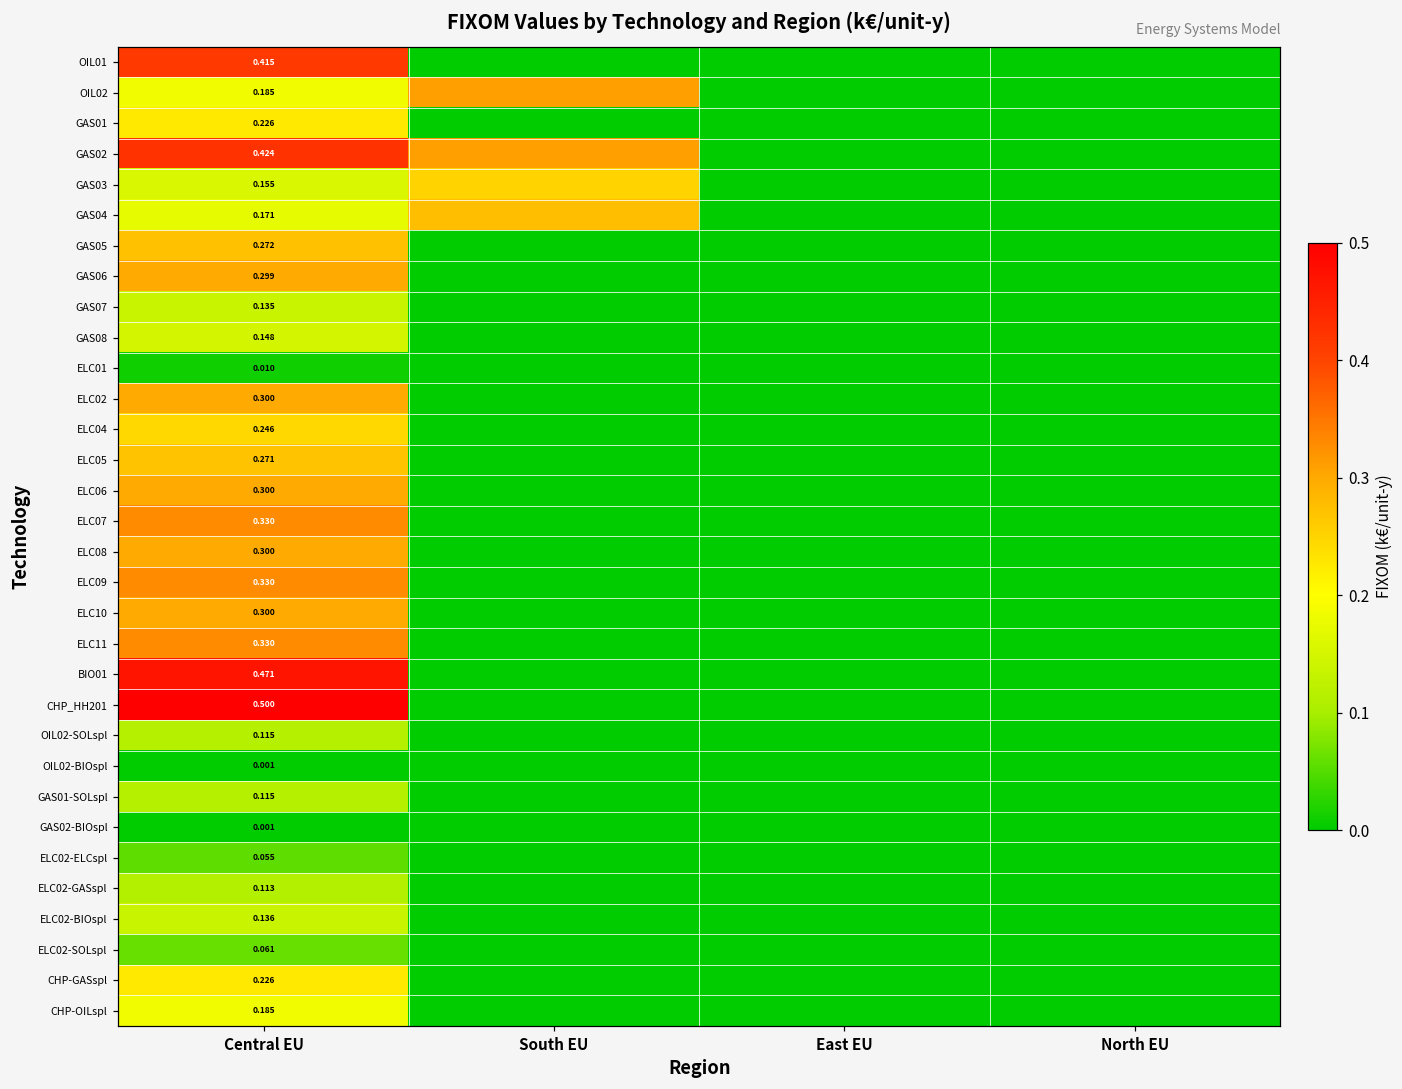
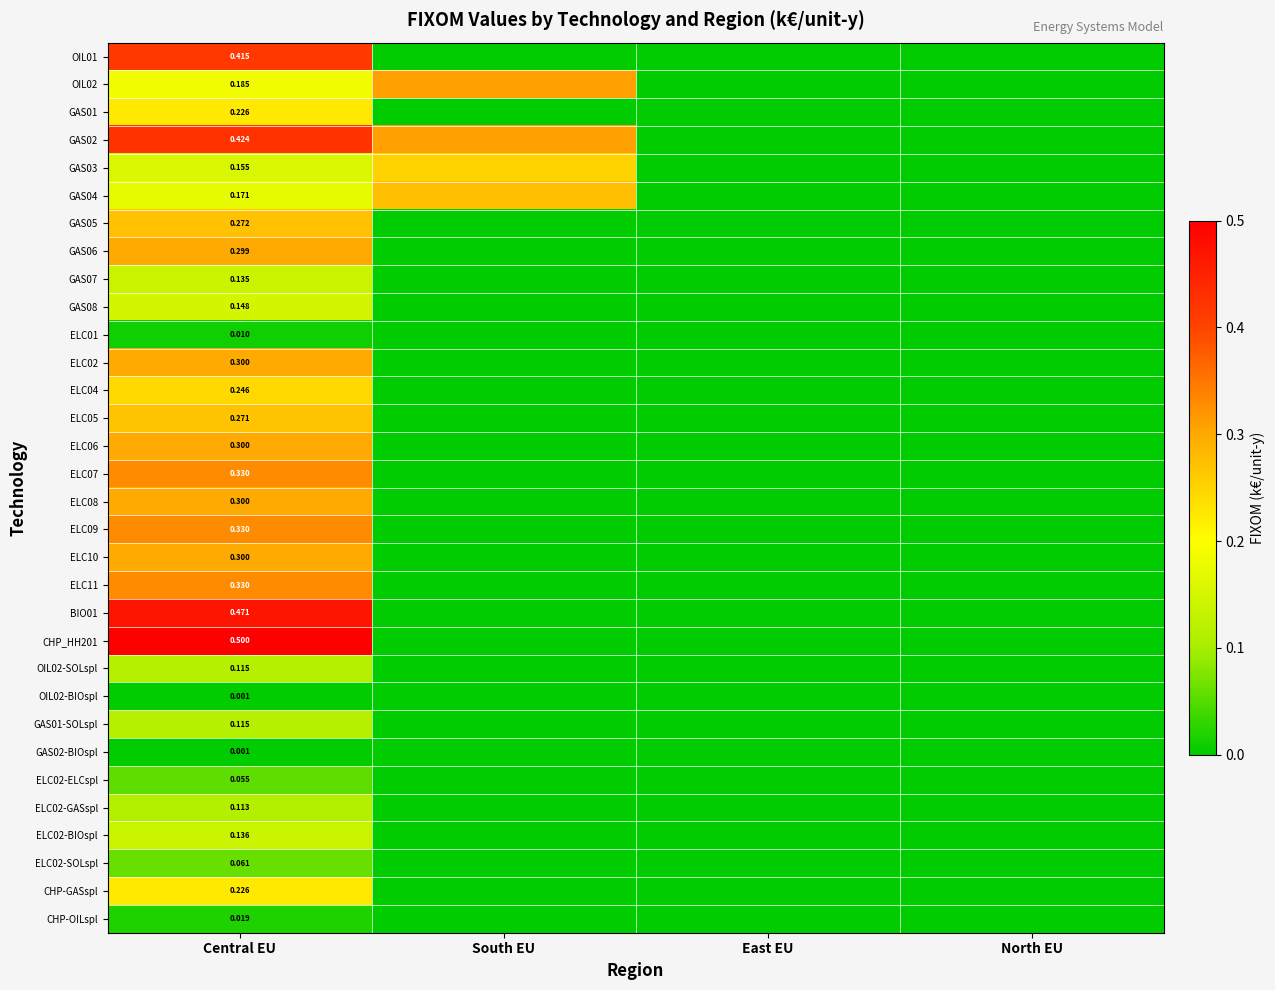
  {
    "OIL01": {
      "Central EU": 0.415
    },
    "OIL02": {
      "Central EU": 0.185
    },
    "GAS01": {
      "Central EU": 0.226
    },
    "GAS02": {
      "Central EU": 0.424
    },
    "GAS03": {
      "Central EU": 0.155
    },
    "GAS04": {
      "Central EU": 0.171
    },
    "GAS05": {
      "Central EU": 0.272
    },
    "GAS06": {
      "Central EU": 0.299
    },
    "GAS07": {
      "Central EU": 0.135
    },
    "GAS08": {
      "Central EU": 0.148
    },
    "ELC01": {
      "Central EU": 0.010
    },
    "ELC02": {
      "Central EU": 0.300
    },
    "ELC04": {
      "Central EU": 0.246
    },
    "ELC05": {
      "Central EU": 0.271
    },
    "ELC06": {
      "Central EU": 0.300
    },
    "ELC07": {
      "Central EU": 0.330
    },
    "ELC08": {
      "Central EU": 0.300
    },
    "ELC09": {
      "Central EU": 0.330
    },
    "ELC10": {
      "Central EU": 0.300
    },
    "ELC11": {
      "Central EU": 0.330
    },
    "BIO01": {
      "Central EU": 0.471
    },
    "CHP_HH201": {
      "Central EU": 0.500
    },
    "OIL02-SOLspl": {
      "Central EU": 0.115
    },
    "OIL02-BIOspl": {
      "Central EU": 0.001
    },
    "GAS01-SOLspl": {
      "Central EU": 0.115
    },
    "GAS02-BIOspl": {
      "Central EU": 0.001
    },
    "ELC02-ELCspl": {
      "Central EU": 0.055
    },
    "ELC02-GASspl": {
      "Central EU": 0.113
    },
    "ELC02-BIOspl": {
      "Central EU": 0.136
    },
    "ELC02-SOLspl": {
      "Central EU": 0.061
    },
    "CHP-GASspl": {
      "Central EU": 0.226
    },
    "CHP-OILspl": {
-     "Central EU": 0.185
+     "Central EU": 0.019
    }
  }
